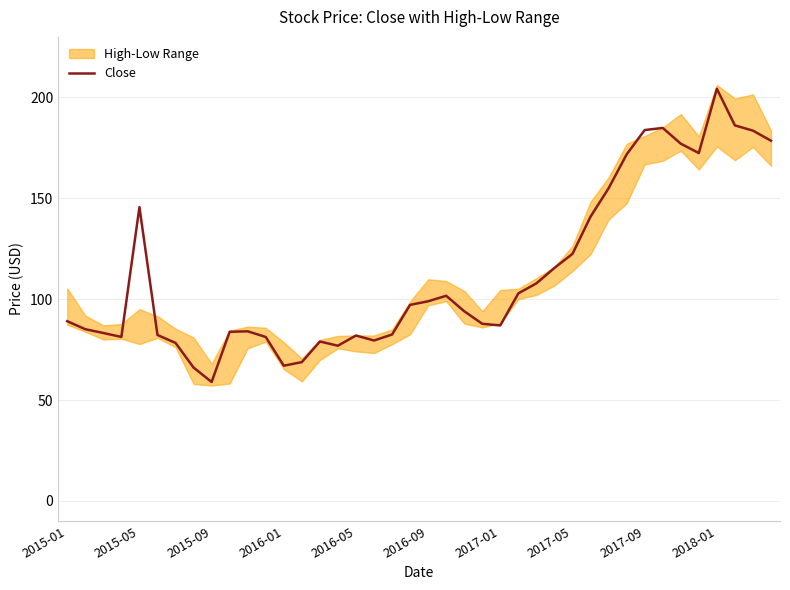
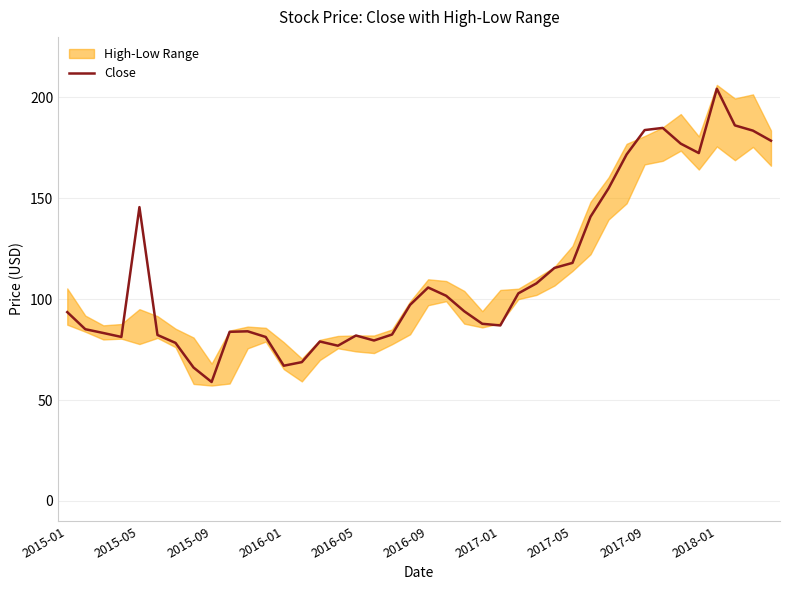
  {
    "Close": {
-     "2015-01": 89,
+     "2015-01": 94,
      "2015-05": 146,
      "2015-09": 59,
      "2016-01": 67,
-     "2016-09": 99,
+     "2016-09": 106,
      "2017-01": 87,
-     "2017-05": 122,
+     "2017-05": 118,
      "2017-09": 184,
      "2018-01": 204
    }
  }
